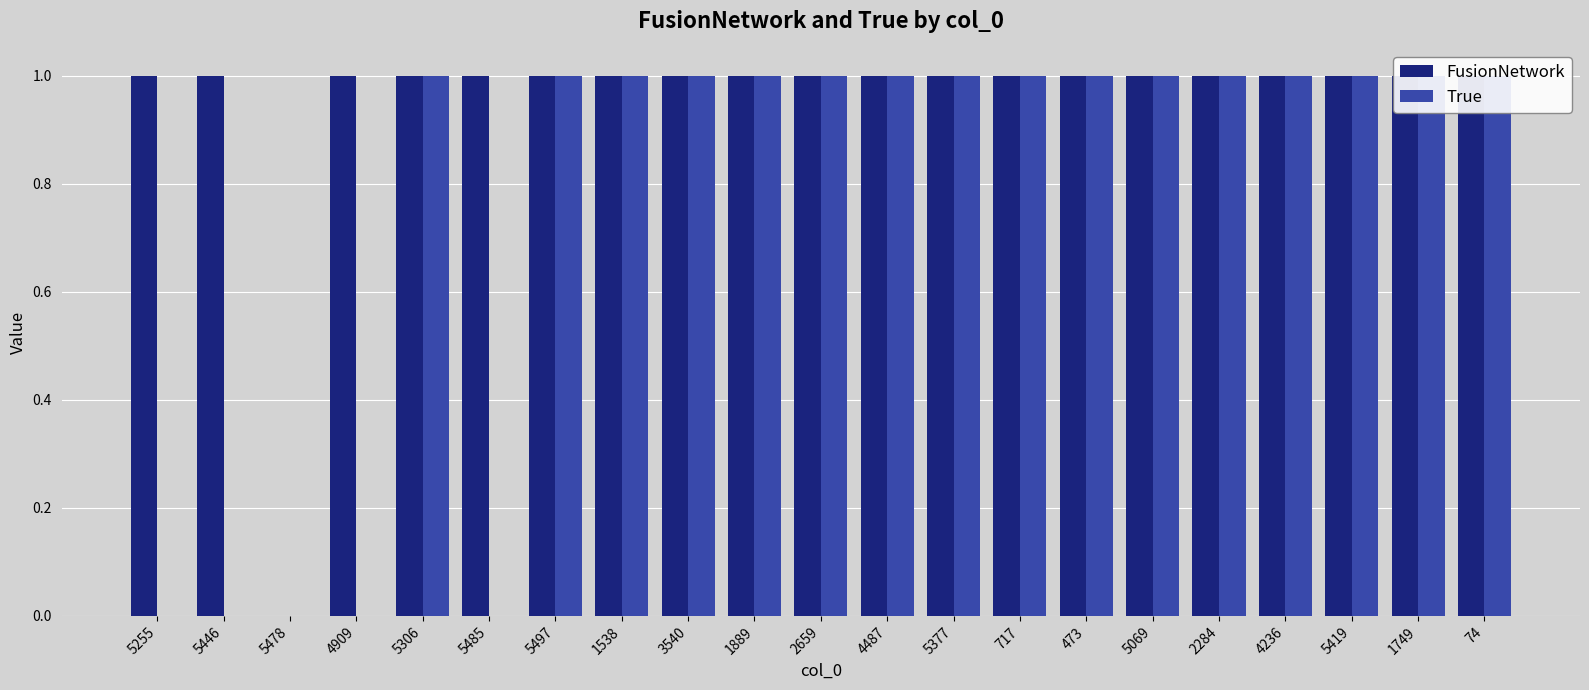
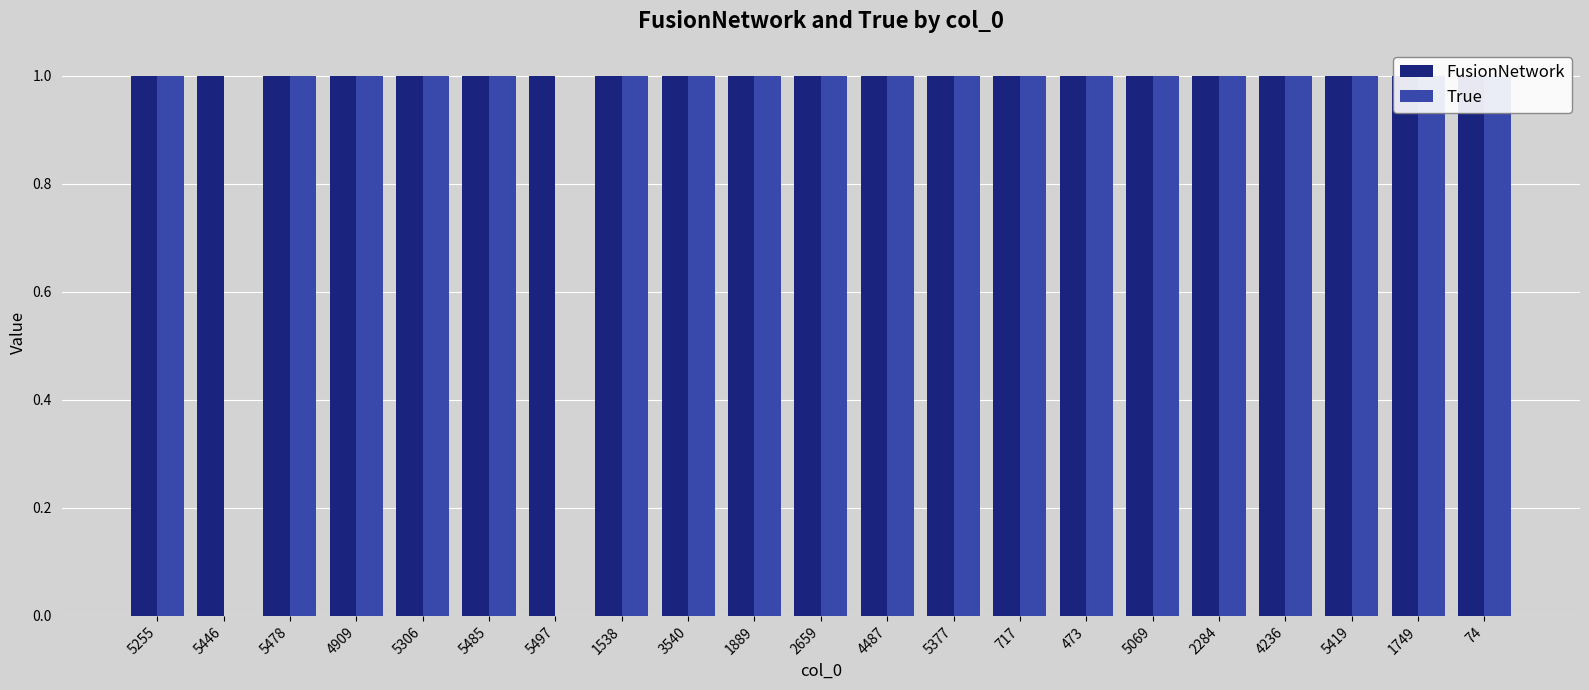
  {
    "FusionNetwork": {
      "5255": 1,
      "5446": 1,
-     "5478": 0,
+     "5478": 1,
      "4909": 1,
      "5306": 1,
      "5485": 1,
      "5497": 1,
      "1538": 1,
      "3540": 1,
      "1889": 1,
      "2659": 1,
      "4487": 1,
      "5377": 1,
      "717": 1,
      "473": 1,
      "5069": 1,
      "2284": 1,
      "4236": 1,
      "5419": 1
    },
    "True": {
-     "5255": 0,
+     "5255": 1,
      "5446": 0,
-     "5478": 0,
-     "4909": 0,
+     "5478": 1,
+     "4909": 1,
      "5306": 1,
-     "5485": 0,
-     "5497": 1,
+     "5485": 1,
+     "5497": 0,
      "1538": 1,
      "3540": 1,
      "1889": 1,
      "2659": 1,
      "4487": 1,
      "5377": 1,
      "717": 1,
      "473": 1,
      "5069": 1,
      "2284": 1,
      "4236": 1,
      "5419": 1
    }
  }
